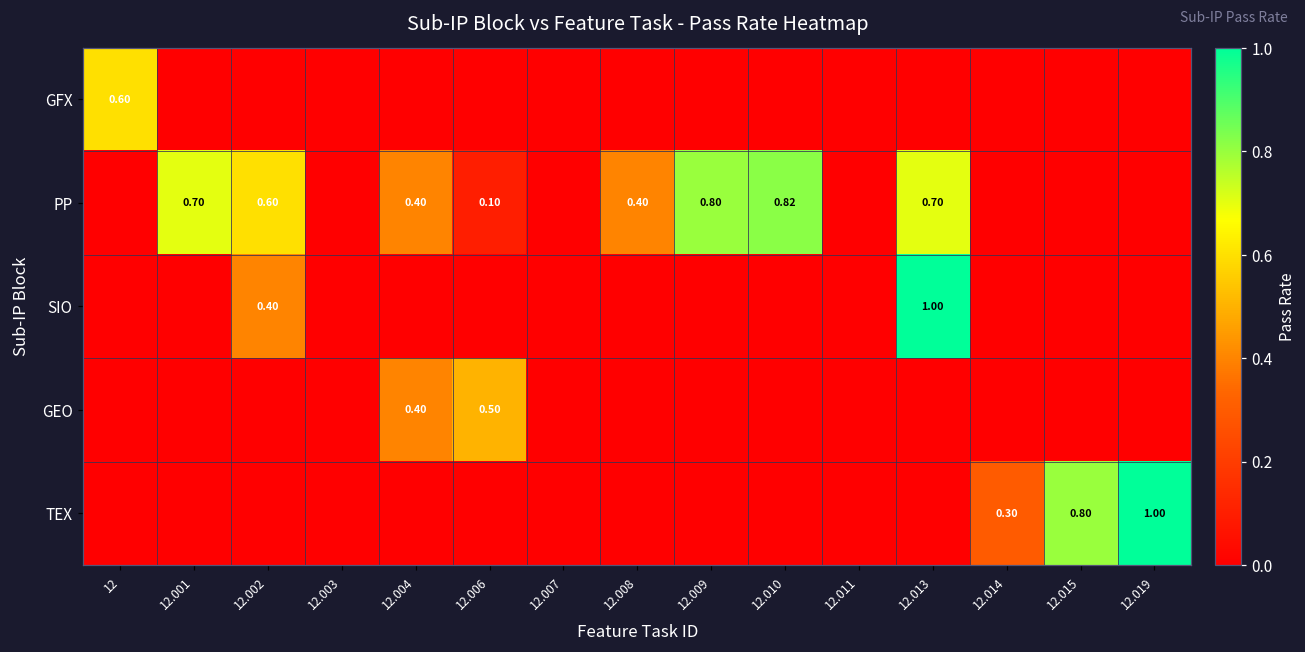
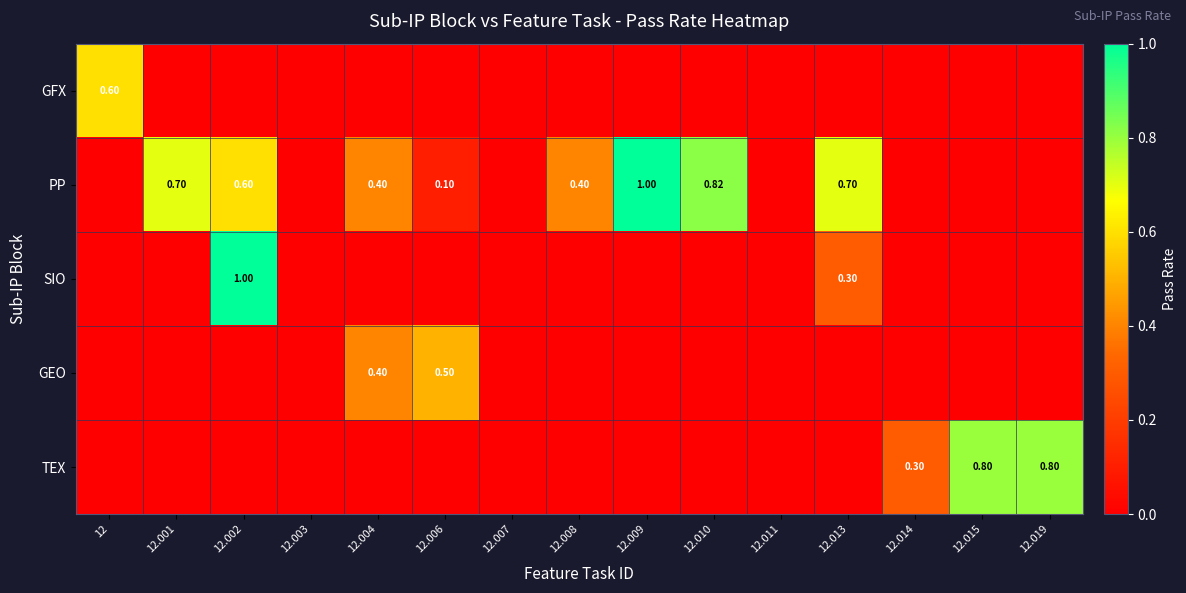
  {
    "GFX": {
      "12": 0.60
    },
    "PP": {
      "12.001": 0.70,
      "12.002": 0.60,
      "12.004": 0.40,
      "12.006": 0.10,
      "12.008": 0.40,
-     "12.009": 0.80,
+     "12.009": 1.00,
      "12.010": 0.82,
      "12.013": 0.70
    },
    "SIO": {
-     "12.002": 0.40,
-     "12.013": 1.00
+     "12.002": 1.00,
+     "12.013": 0.30
    },
    "GEO": {
      "12.004": 0.40,
      "12.006": 0.50
    },
    "TEX": {
      "12.014": 0.30,
      "12.015": 0.80,
-     "12.019": 1.00
+     "12.019": 0.80
    }
  }
